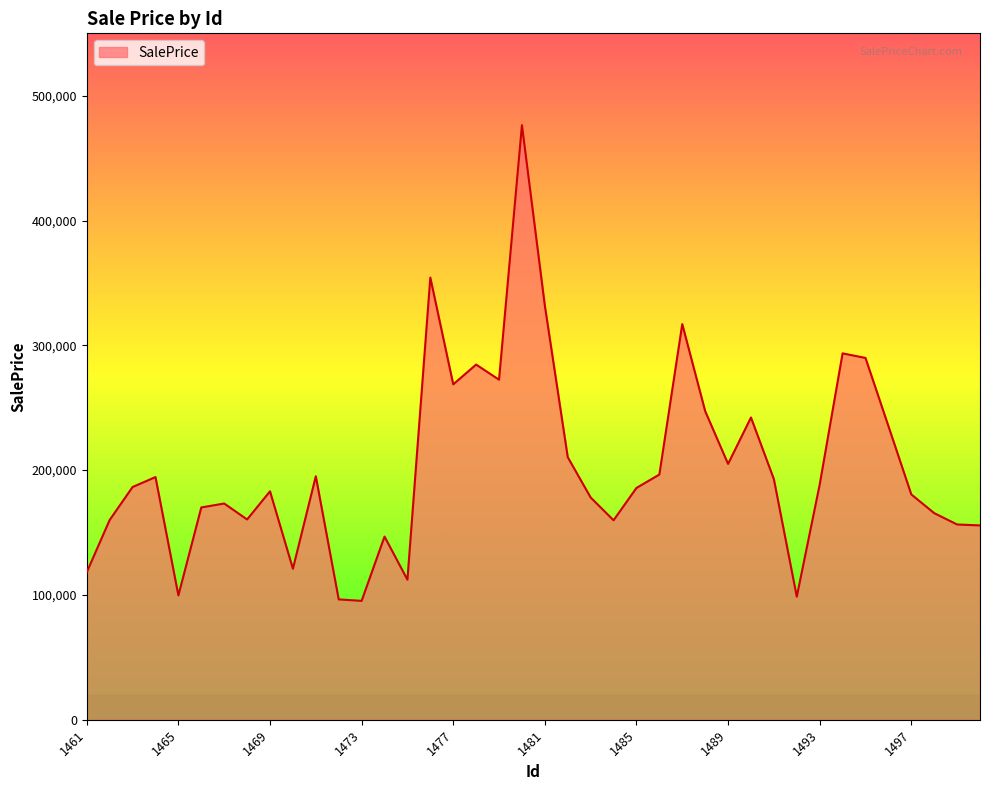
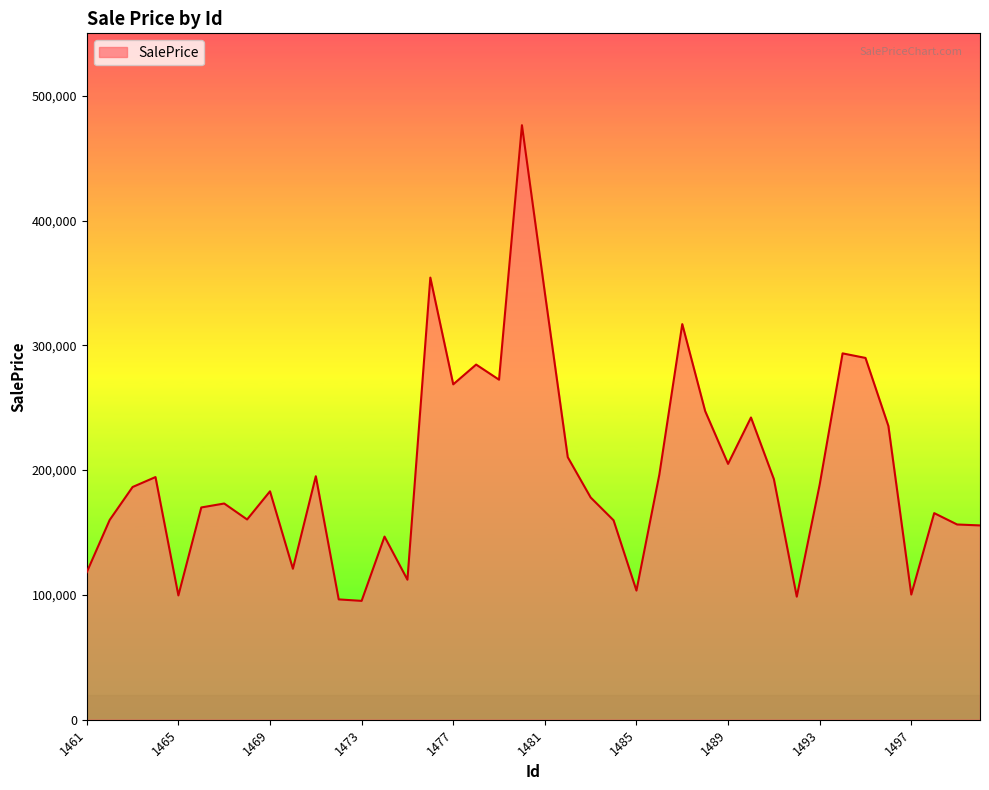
  {
    "1461": "118,000",
    "1465": "100,000",
    "1469": "183,000",
    "1473": "95,000",
    "1477": "269,000",
-   "1481": "332,000",
-   "1485": "186,000",
+   "1481": "342,000",
+   "1485": "103,000",
    "1489": "205,000",
    "1493": "188,000",
-   "1497": "181,000"
+   "1497": "100,000"
  }
